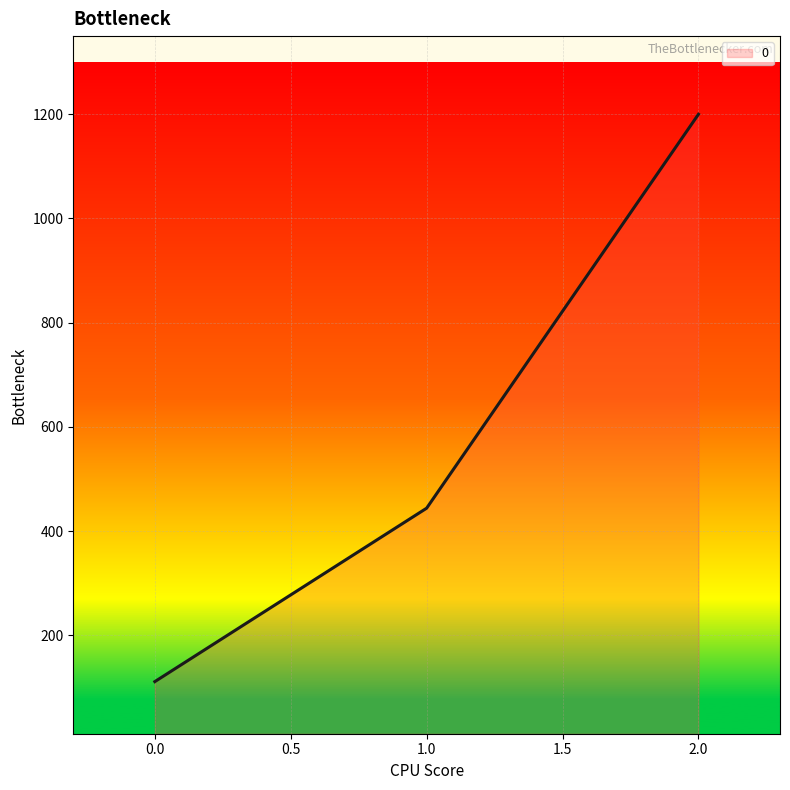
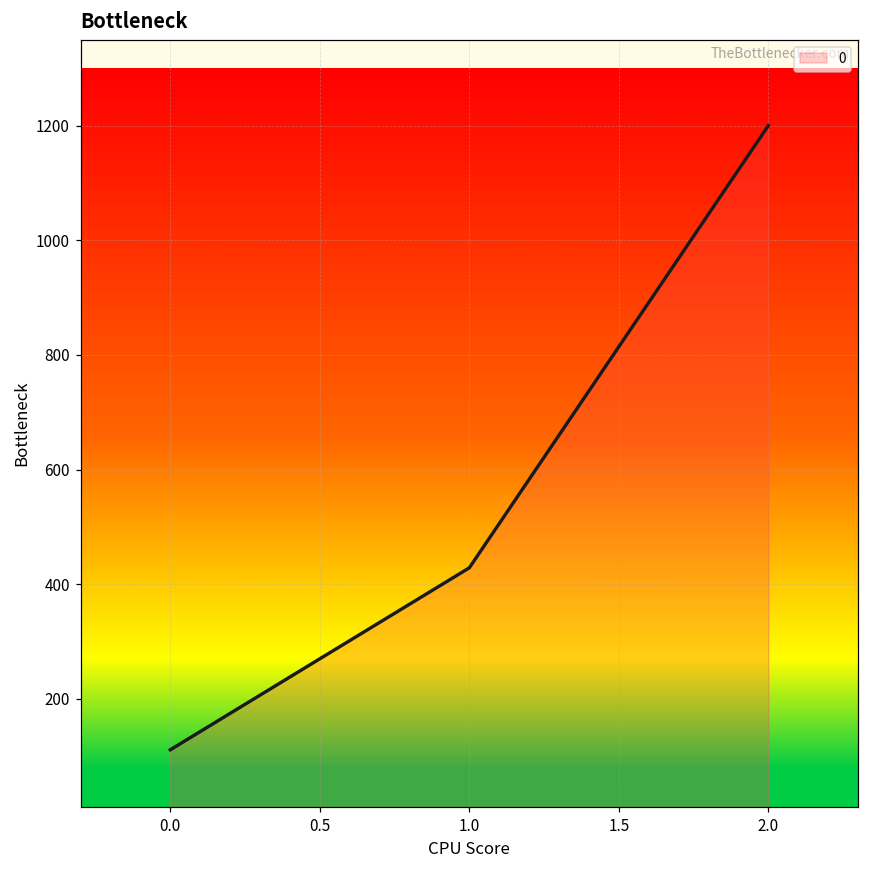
  {
    "0.0": 110,
-   "1.0": 440,
+   "1.0": 430,
    "2.0": 1200
  }
